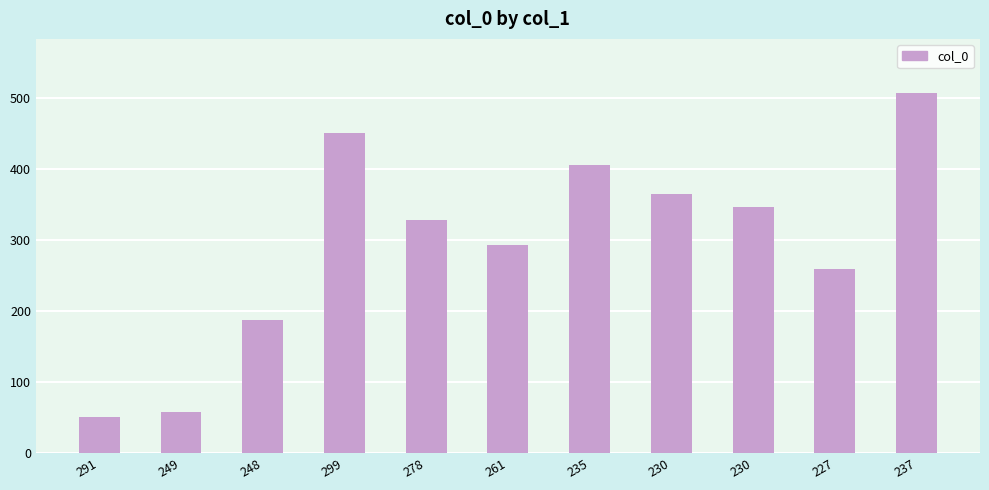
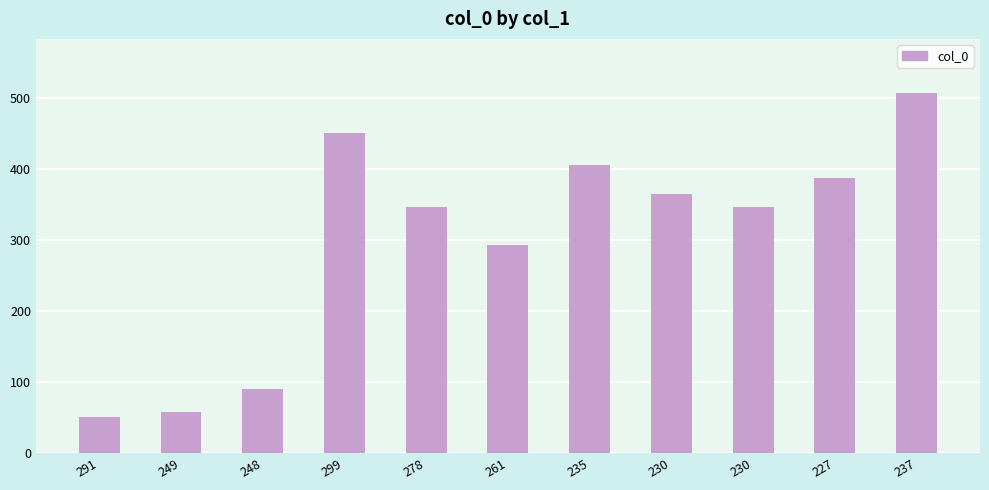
  {
    "291": 50,
    "249": 60,
-   "248": 190,
+   "248": 90,
    "299": 450,
-   "278": 330,
+   "278": 350,
    "261": 290,
    "235": 410,
-   "227": 260,
+   "227": 390,
    "237": 510
  }
